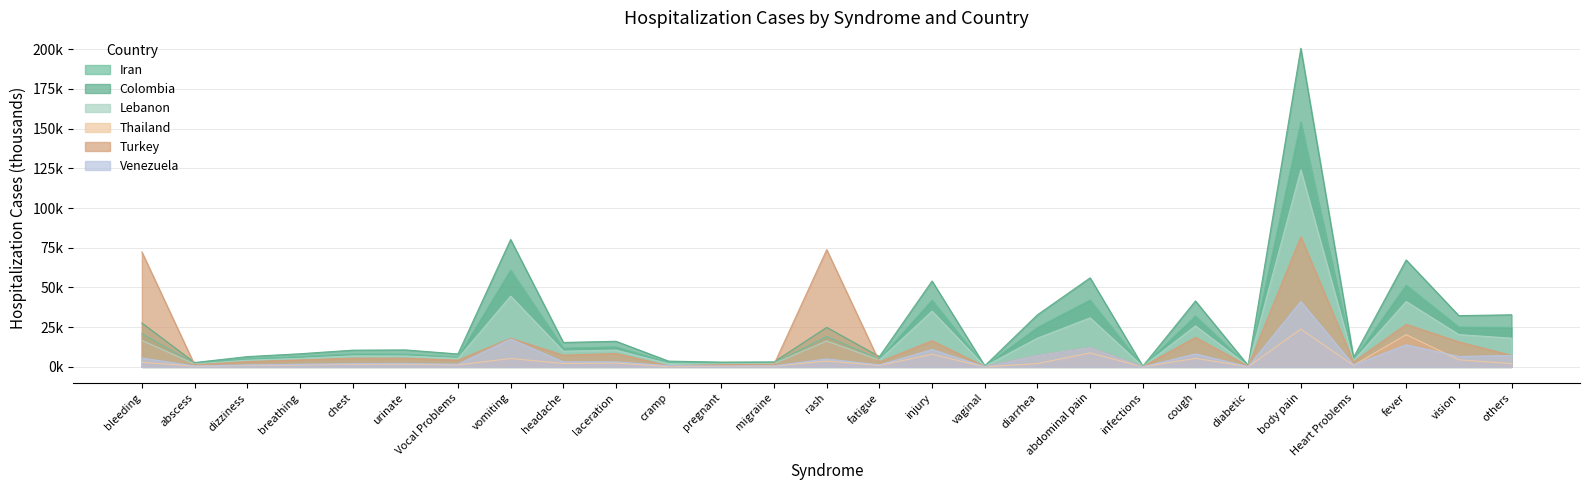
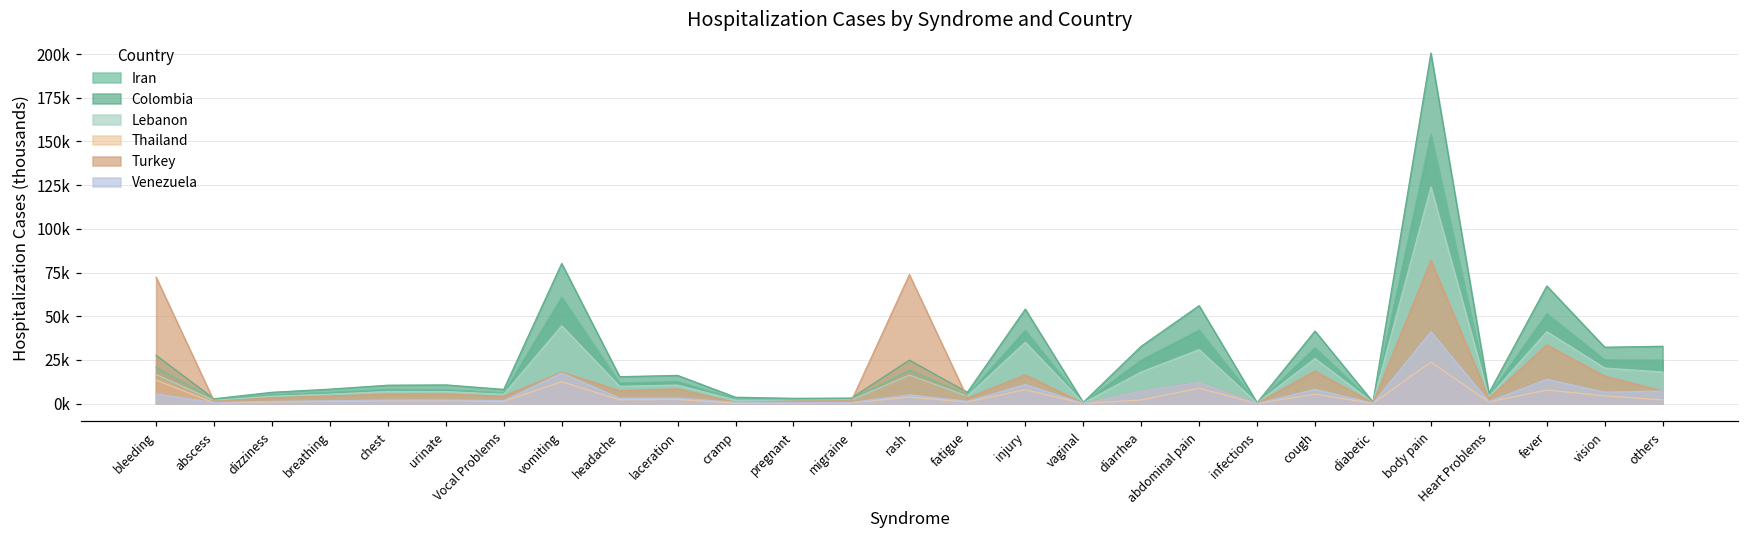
  {
    "Thailand": {
-     "bleeding": 3000,
-     "vomiting": 5000,
+     "bleeding": 14000,
+     "vomiting": 13000,
      "injury": 8000,
      "diarrhea": 2000,
      "abdominal pain": 9000,
      "cough": 5000,
      "body pain": 24000,
-     "fever": 20000,
+     "fever": 8000,
      "vision": 4000,
      "others": 2000
    },
    "Turkey": {
      "bleeding": 72000,
      "headache": 7000,
      "laceration": 8000,
      "rash": 74000,
      "injury": 17000,
      "cough": 19000,
      "body pain": 82000,
-     "fever": 27000,
+     "fever": 34000,
      "vision": 16000
    }
  }
